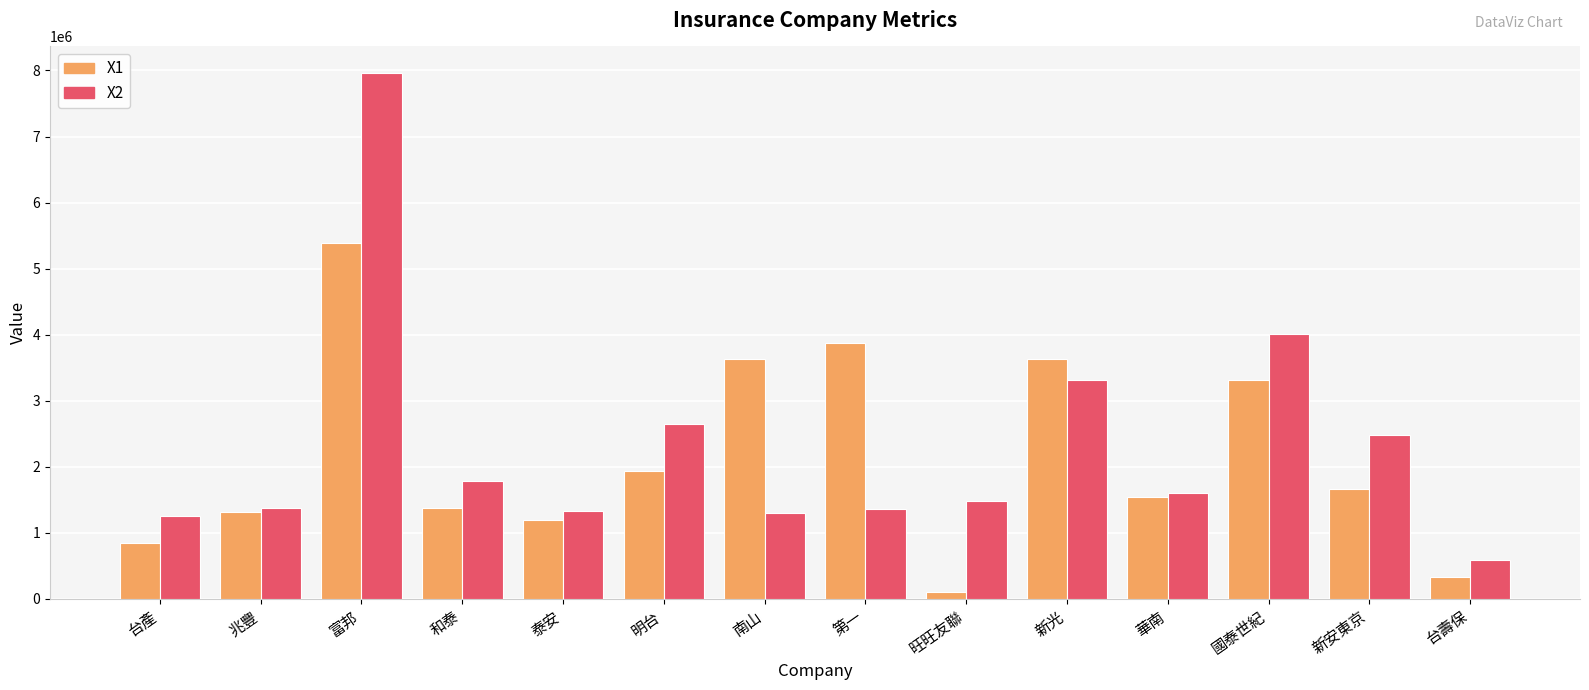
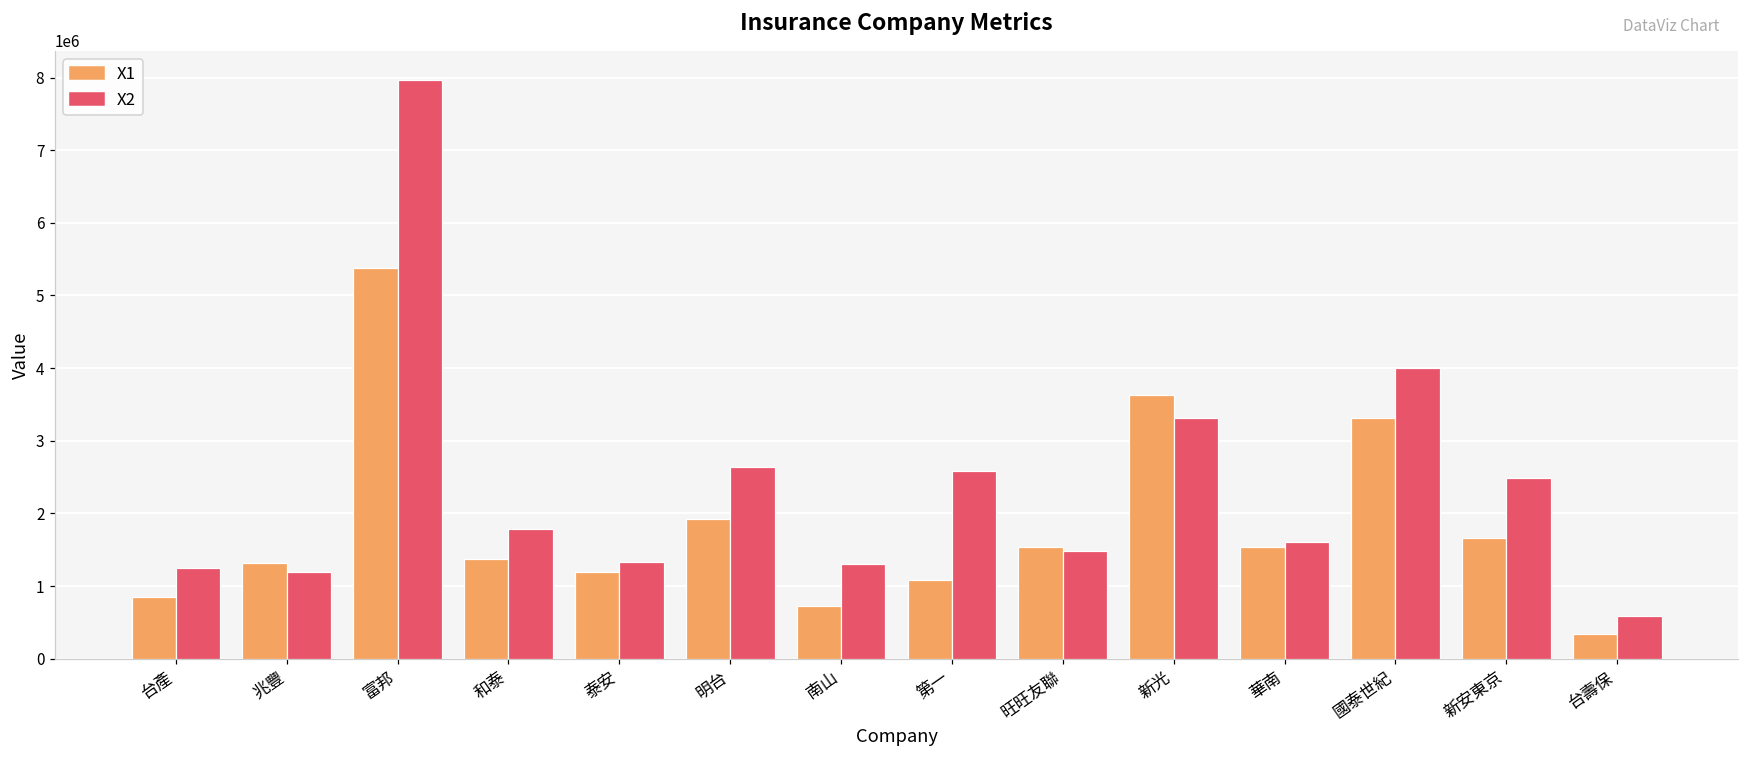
  {
    "X1": {
      "台產": 800000,
      "兆豐": 1300000,
      "富邦": 5400000,
      "和泰": 1400000,
      "泰安": 1200000,
      "明台": 1900000,
-     "南山": 3600000,
-     "第一": 3900000,
-     "旺旺友聯": 100000,
+     "南山": 700000,
+     "第一": 1100000,
+     "旺旺友聯": 1500000,
      "新光": 3600000,
      "華南": 1500000,
      "國泰世紀": 3300000,
      "新安東京": 1700000,
      "台壽保": 300000
    },
    "X2": {
      "台產": 1300000,
-     "兆豐": 1400000,
+     "兆豐": 1200000,
      "富邦": 8000000,
      "和泰": 1800000,
      "泰安": 1300000,
      "明台": 2600000,
      "南山": 1300000,
-     "第一": 1400000,
+     "第一": 2600000,
      "旺旺友聯": 1500000,
      "新光": 3300000,
      "華南": 1600000,
      "國泰世紀": 4000000,
      "新安東京": 2500000,
      "台壽保": 600000
    }
  }
